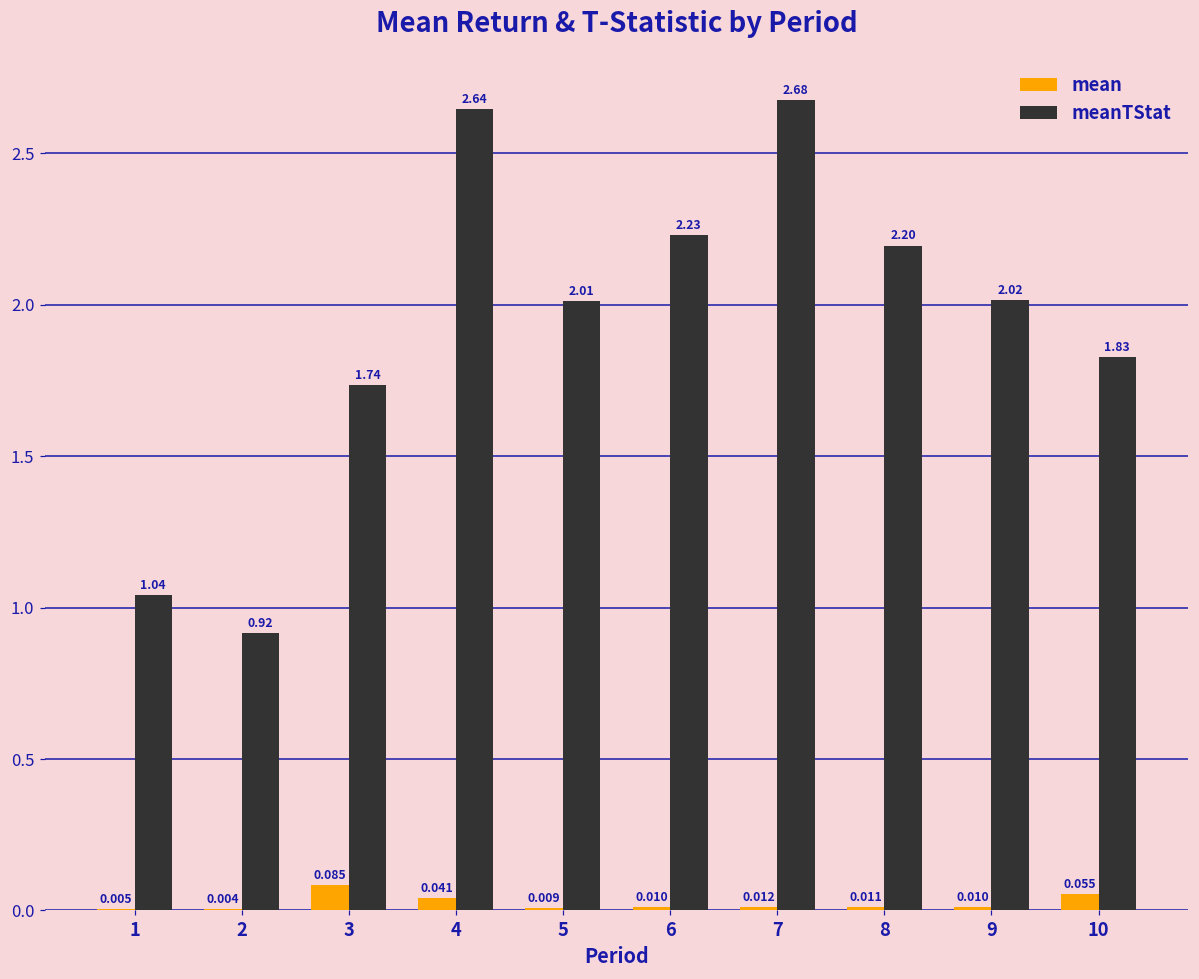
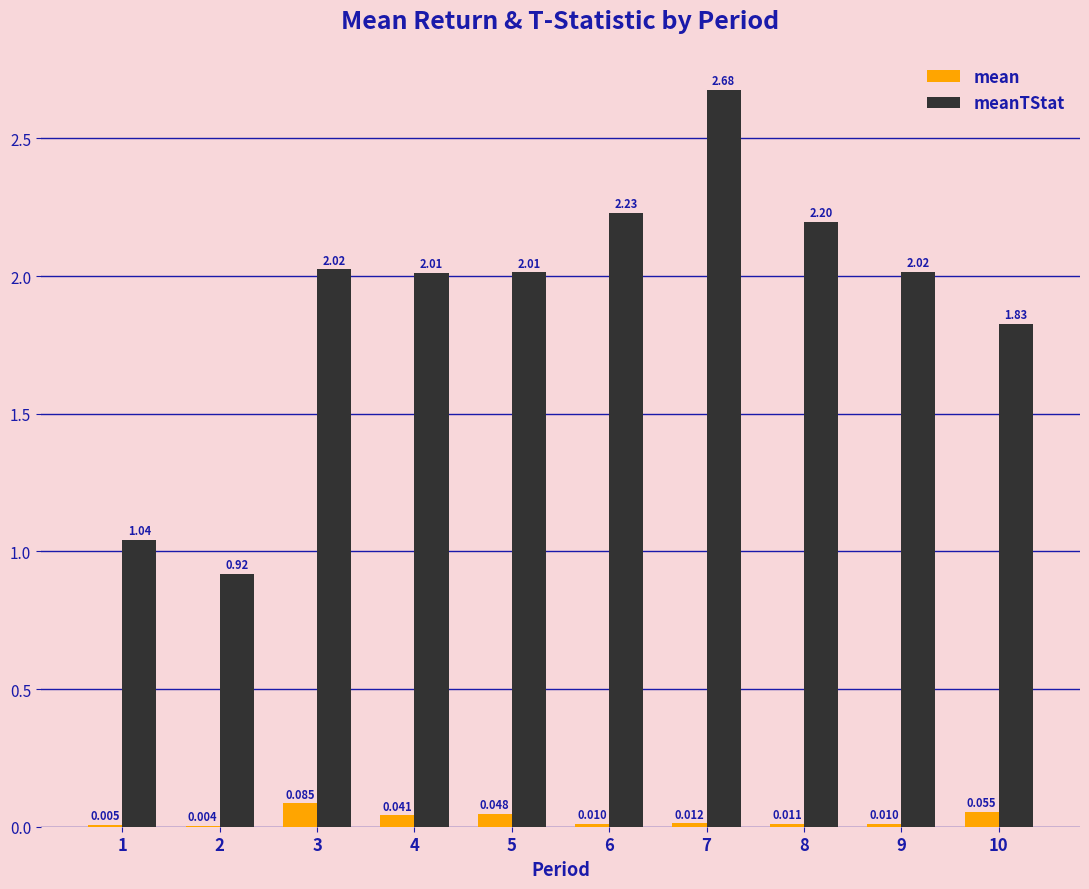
  {
    "mean": {
      "1": 0.005,
      "2": 0.004,
      "3": 0.085,
      "4": 0.041,
-     "5": 0.009,
+     "5": 0.048,
      "6": 0.010,
      "7": 0.012,
      "8": 0.011,
      "9": 0.010,
      "10": 0.055
    },
    "meanTStat": {
      "1": 1.04,
      "2": 0.92,
-     "3": 1.74,
-     "4": 2.64,
+     "3": 2.02,
+     "4": 2.01,
      "5": 2.01,
      "6": 2.23,
      "7": 2.68,
      "8": 2.20,
      "9": 2.02,
      "10": 1.83
    }
  }
